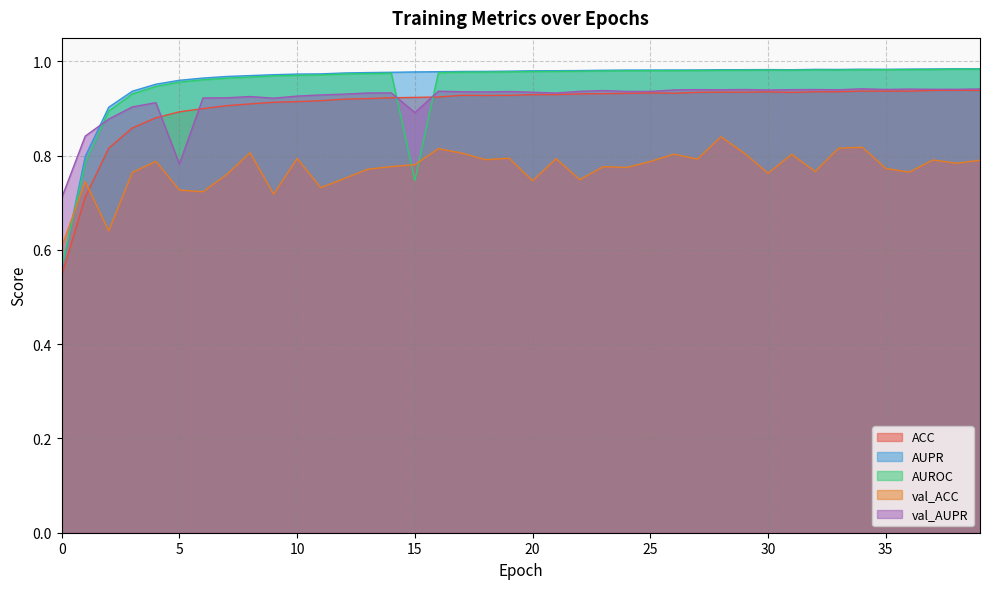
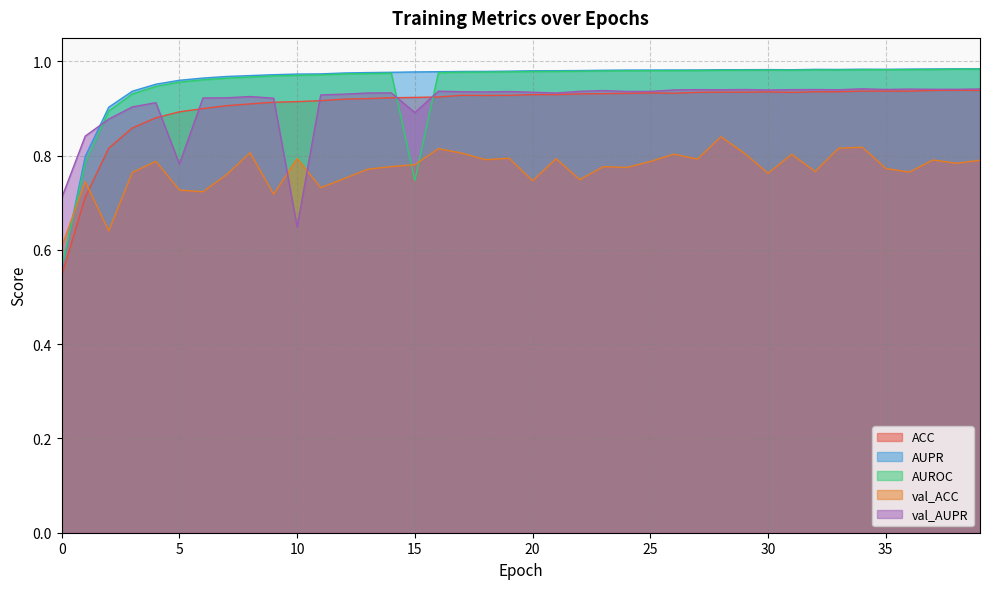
  {
    "AUPR": {
      "0": 0.56,
      "15": 0.98
    },
    "AUROC": {
      "0": 0.56,
      "15": 0.75
    },
    "val_AUPR": {
      "0": 0.71,
      "5": 0.78,
-     "10": 0.93,
+     "10": 0.65,
      "15": 0.89
    }
  }
